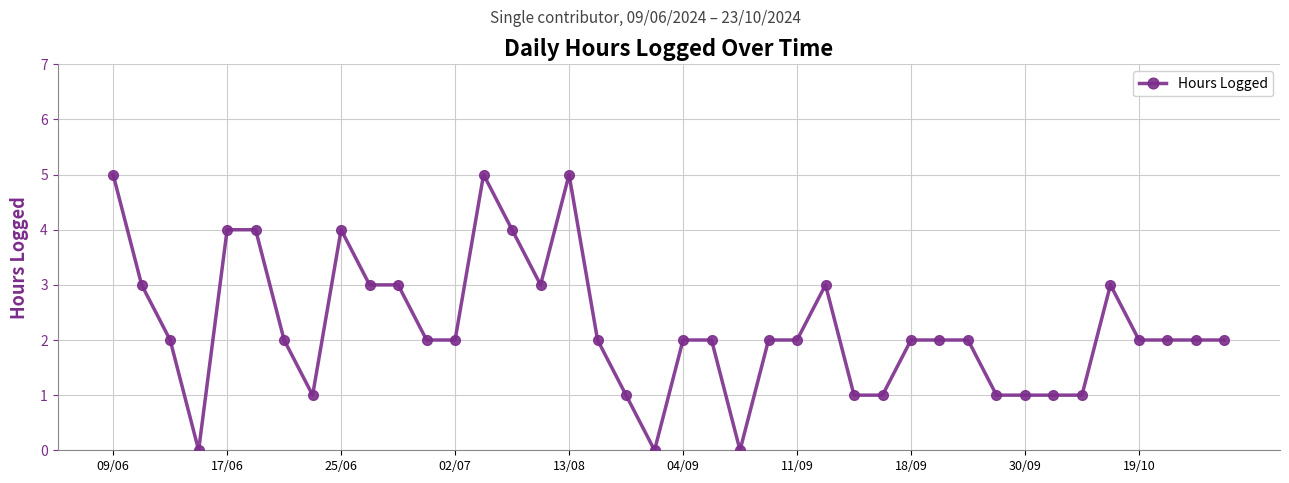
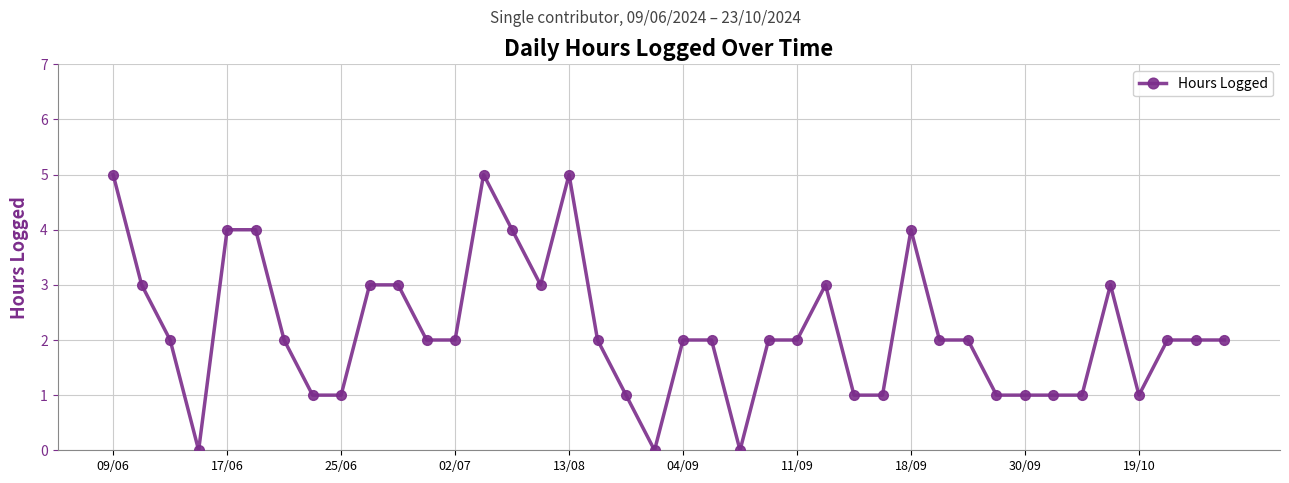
  {
    "09/06": 5,
    "17/06": 4,
-   "25/06": 4,
+   "25/06": 1,
    "02/07": 2,
    "13/08": 5,
    "04/09": 2,
    "11/09": 2,
-   "18/09": 2,
+   "18/09": 4,
    "30/09": 1,
-   "19/10": 2
+   "19/10": 1
  }
